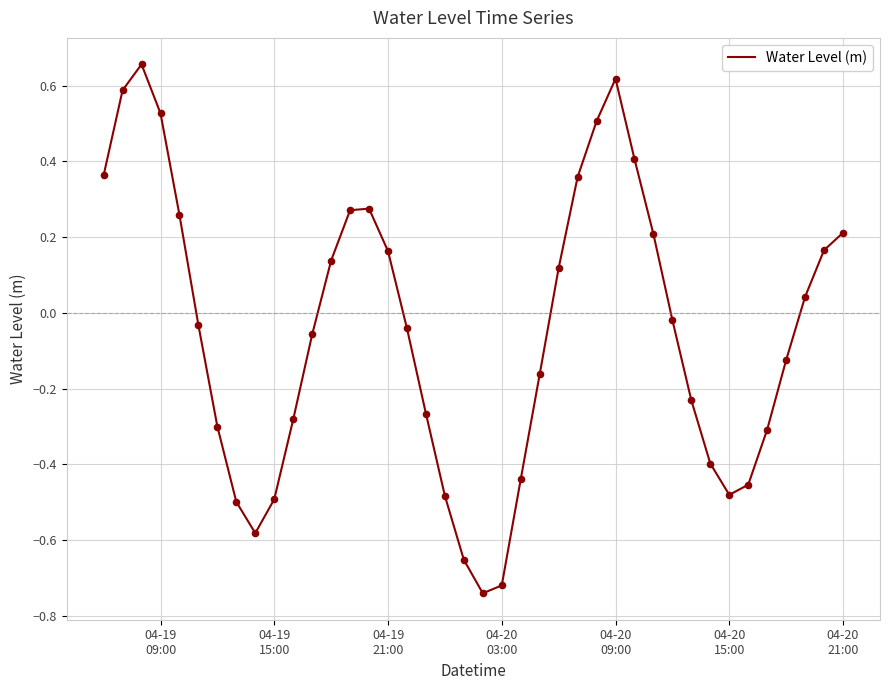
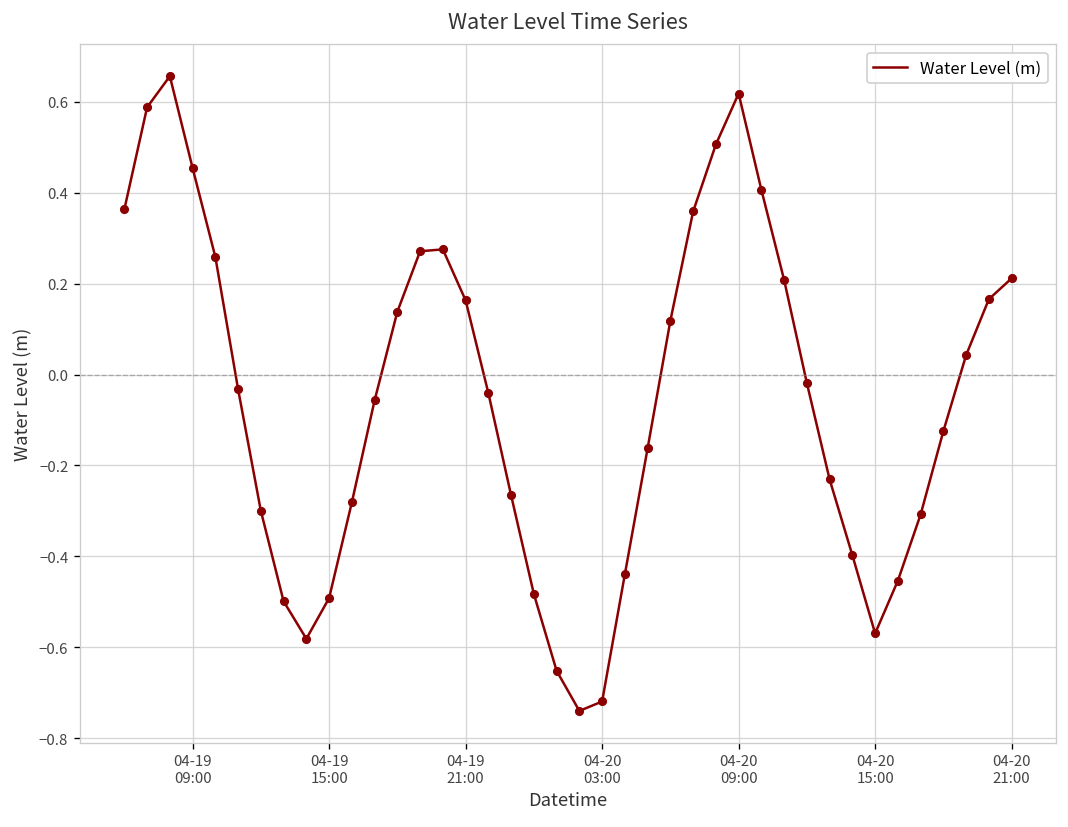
  {
-   "04-19 09:00": 0.53,
+   "04-19 09:00": 0.45,
    "04-19 15:00": -0.49,
    "04-19 21:00": 0.16,
    "04-20 03:00": -0.72,
    "04-20 09:00": 0.62,
-   "04-20 15:00": -0.48,
+   "04-20 15:00": -0.57,
    "04-20 21:00": 0.21
  }
